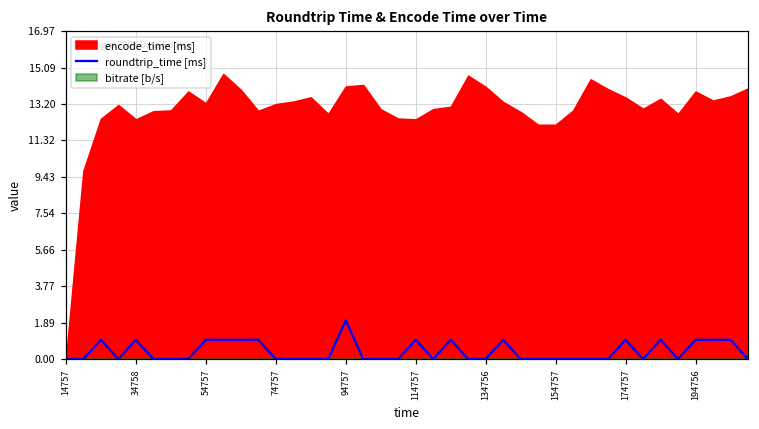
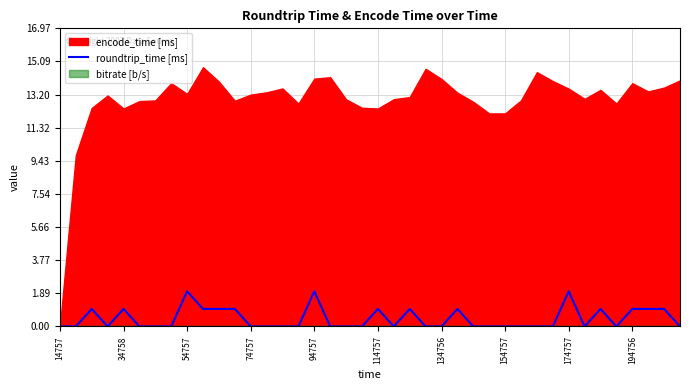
  {
    "roundtrip_time [ms]": {
      "34758": 1,
-     "54757": 1,
+     "54757": 2,
      "94757": 2,
      "114757": 1,
-     "174757": 1,
+     "174757": 2,
      "194756": 1
    },
    "encode_time [ms]": {
      "34758": 12.4,
      "54757": 13.2,
      "74757": 13.2,
      "94757": 14,
      "114757": 12.4,
      "134756": 14,
      "154757": 12,
      "174757": 13.5,
      "194756": 13.9
    },
    "bitrate [b/s]": {
      "34758": 0,
      "54757": 0,
      "94757": 0,
      "114757": 0,
      "174757": 0,
      "194756": 0
    }
  }
